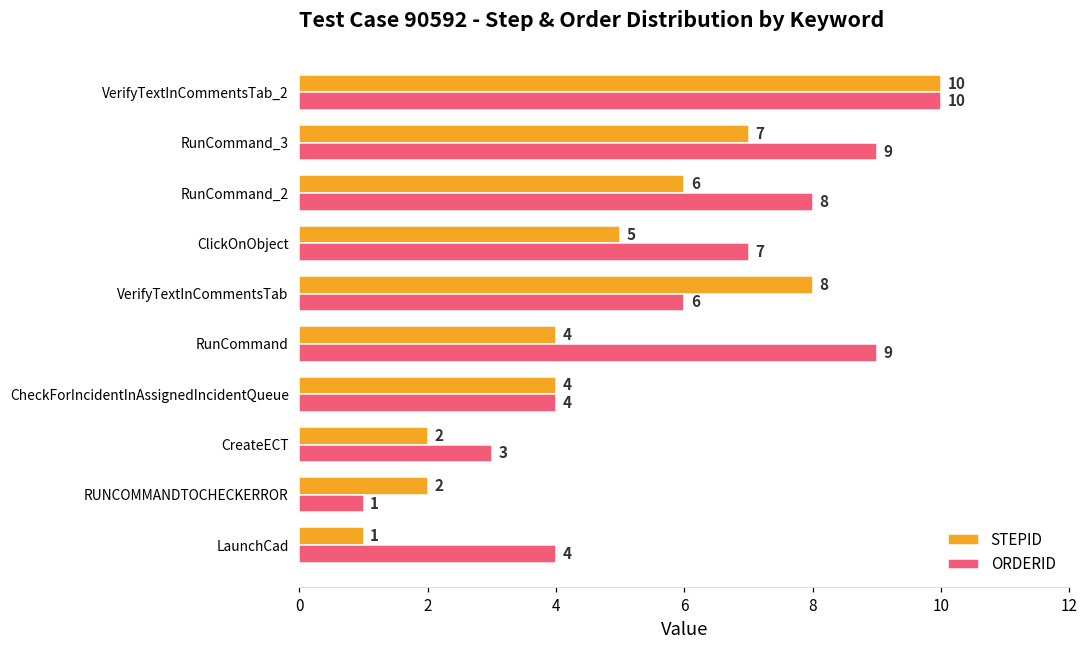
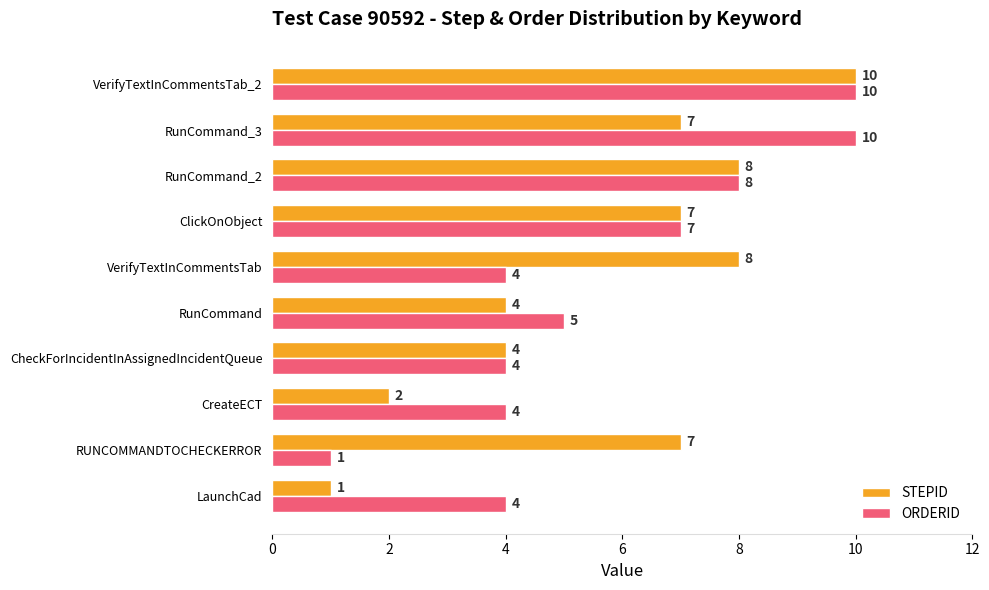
  {
    "STEPID": {
      "VerifyTextInCommentsTab_2": 10,
      "RunCommand_3": 7,
-     "RunCommand_2": 6,
-     "ClickOnObject": 5,
+     "RunCommand_2": 8,
+     "ClickOnObject": 7,
      "VerifyTextInCommentsTab": 8,
      "RunCommand": 4,
      "CheckForIncidentInAssignedIncidentQueue": 4,
      "CreateECT": 2,
-     "RUNCOMMANDTOCHECKERROR": 2,
+     "RUNCOMMANDTOCHECKERROR": 7,
      "LaunchCad": 1
    },
    "ORDERID": {
      "VerifyTextInCommentsTab_2": 10,
-     "RunCommand_3": 9,
+     "RunCommand_3": 10,
      "RunCommand_2": 8,
      "ClickOnObject": 7,
-     "VerifyTextInCommentsTab": 6,
-     "RunCommand": 9,
+     "VerifyTextInCommentsTab": 4,
+     "RunCommand": 5,
      "CheckForIncidentInAssignedIncidentQueue": 4,
-     "CreateECT": 3,
+     "CreateECT": 4,
      "RUNCOMMANDTOCHECKERROR": 1,
      "LaunchCad": 4
    }
  }
